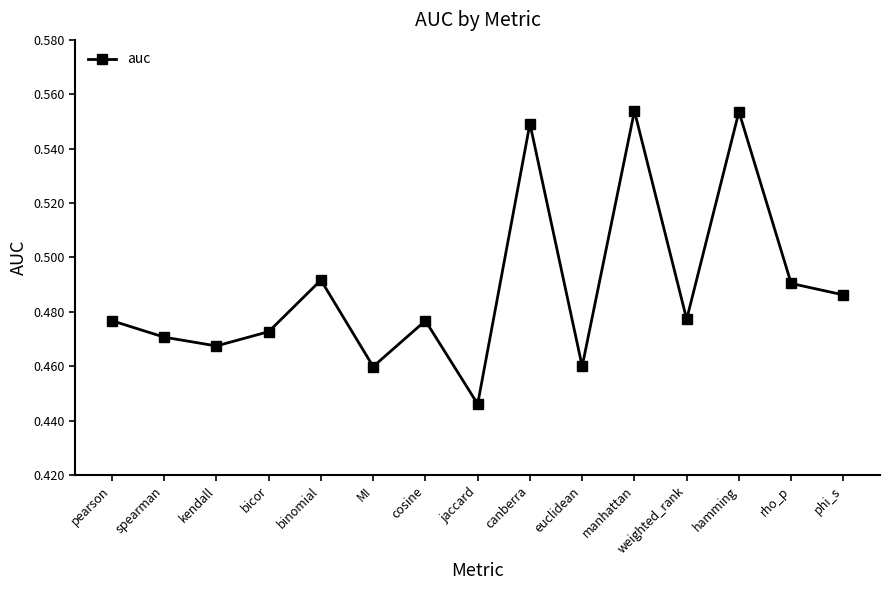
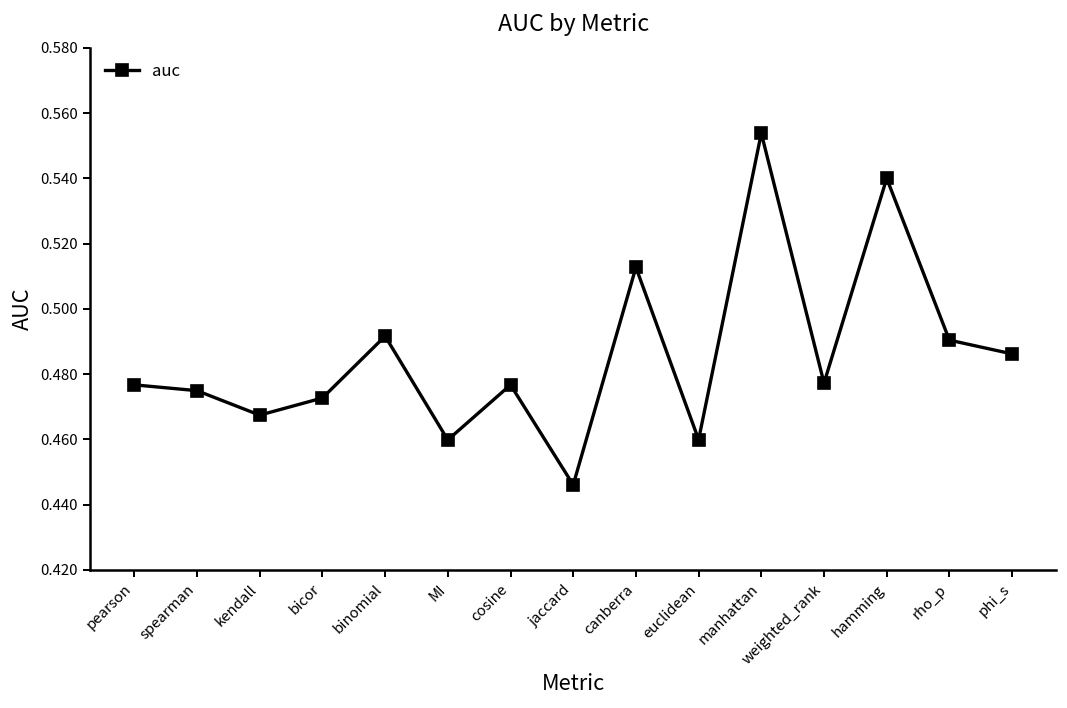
  {
    "pearson": 0.477,
-   "spearman": 0.471,
+   "spearman": 0.475,
    "kendall": 0.467,
    "bicor": 0.473,
    "binomial": 0.492,
    "MI": 0.460,
    "cosine": 0.477,
    "jaccard": 0.446,
-   "canberra": 0.549,
+   "canberra": 0.513,
    "euclidean": 0.460,
    "manhattan": 0.554,
    "weighted_rank": 0.477,
-   "hamming": 0.554,
+   "hamming": 0.540,
    "rho_p": 0.490,
    "phi_s": 0.486
  }
